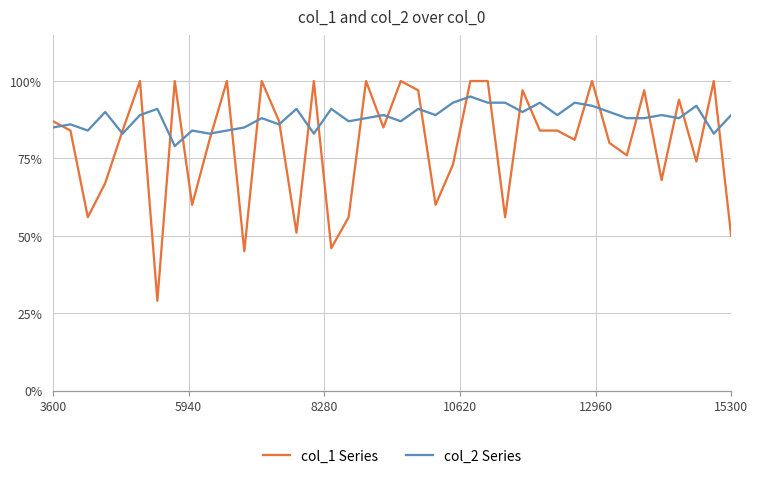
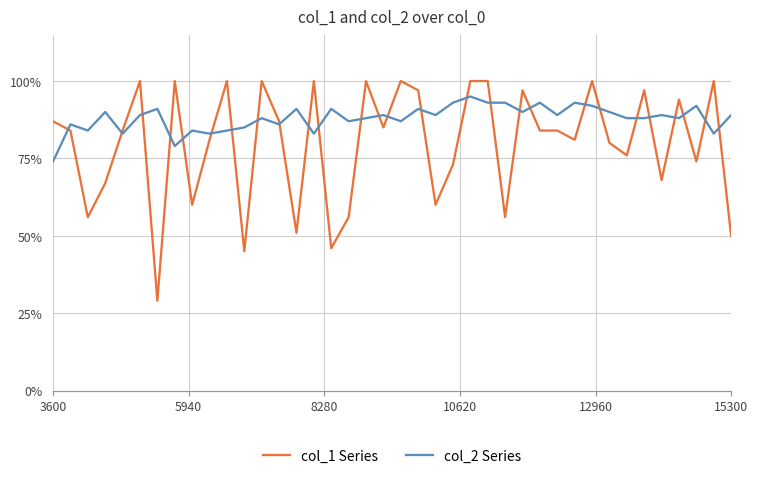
  {
    "col_1 Series": {
      "3600": "87%",
      "15300": "50%"
    },
    "col_2 Series": {
-     "3600": "85%",
+     "3600": "74%",
      "15300": "89%"
    }
  }
